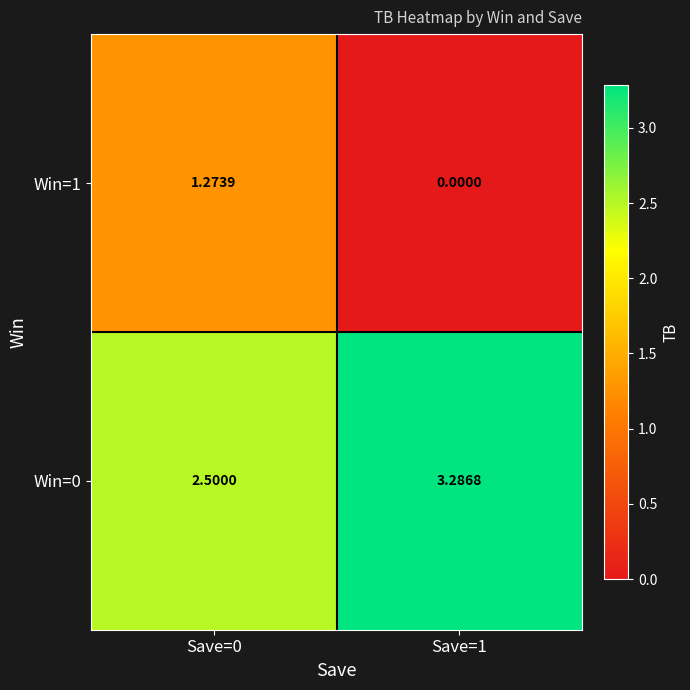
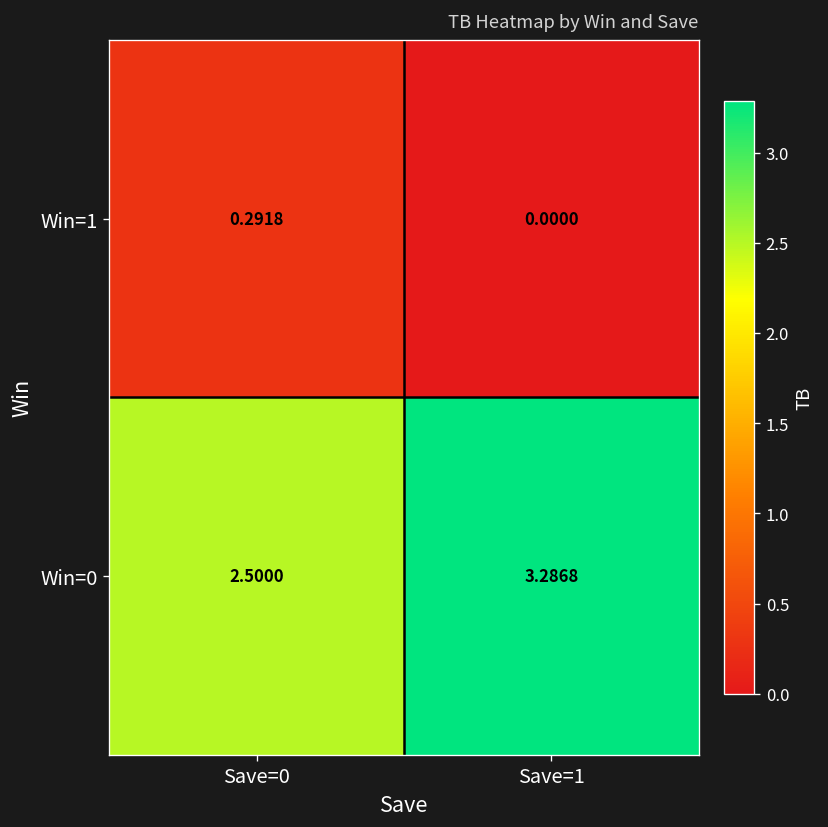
  {
    "Win=1": {
-     "Save=0": 1.2739,
+     "Save=0": 0.2918,
      "Save=1": 0.0000
    },
    "Win=0": {
      "Save=0": 2.5000,
      "Save=1": 3.2868
    }
  }
